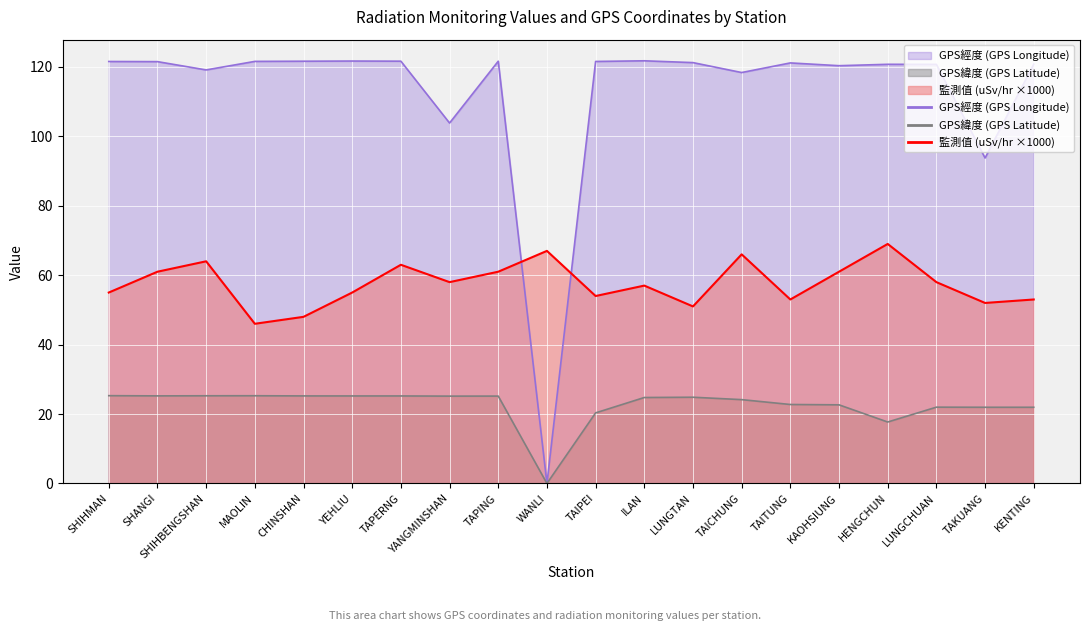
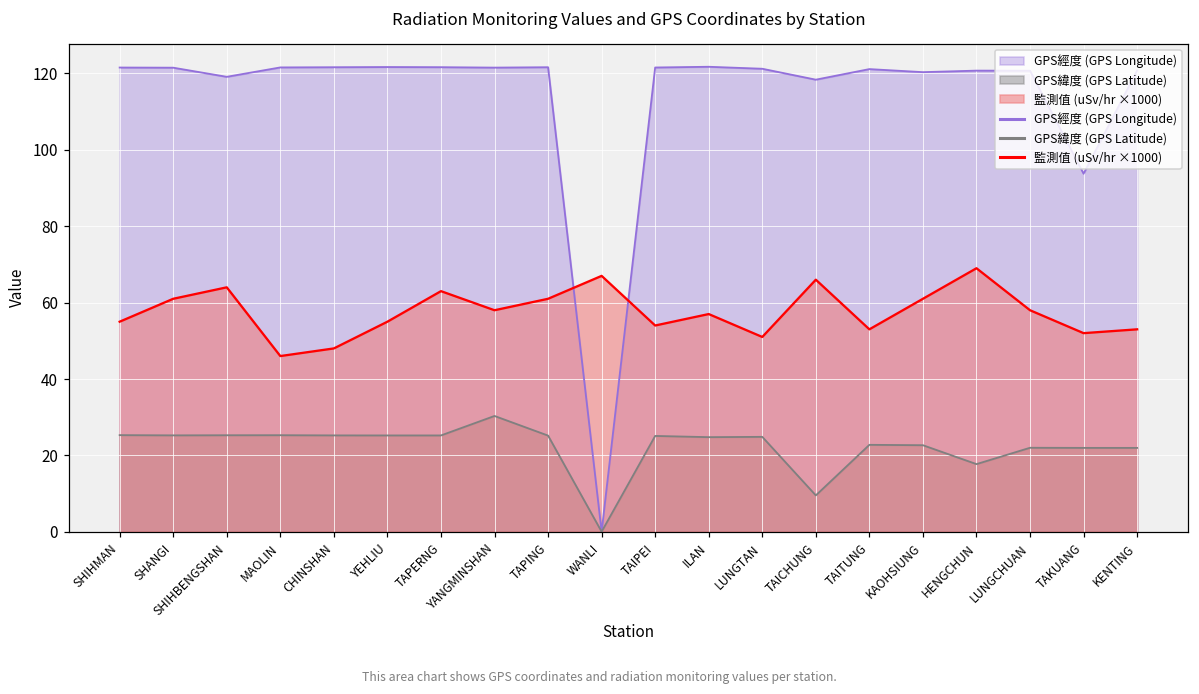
  {
    "GPS經度 (GPS Longitude)": {
      "SHIHMAN": 122,
      "SHANGI": 122,
      "SHIHBENGSHAN": 119,
      "MAOLIN": 122,
      "CHINSHAN": 122,
      "YEHLIU": 122,
      "TAPERNG": 122,
-     "YANGMINSHAN": 104,
+     "YANGMINSHAN": 122,
      "TAPING": 122,
      "TAIPEI": 122,
      "ILAN": 122,
      "LUNGTAN": 121,
      "TAICHUNG": 118,
      "TAITUNG": 121,
      "KAOHSIUNG": 120,
      "HENGCHUN": 121,
      "TAKUANG": 94
    },
    "GPS緯度 (GPS Latitude)": {
      "SHIHMAN": 25,
      "SHANGI": 25,
      "SHIHBENGSHAN": 25,
      "MAOLIN": 25,
      "CHINSHAN": 25,
      "YEHLIU": 25,
      "TAPERNG": 25,
-     "YANGMINSHAN": 25,
+     "YANGMINSHAN": 30,
      "TAPING": 25,
-     "TAIPEI": 20,
+     "TAIPEI": 25,
      "ILAN": 25,
      "LUNGTAN": 25,
-     "TAICHUNG": 24,
+     "TAICHUNG": 10,
      "TAITUNG": 23,
      "KAOHSIUNG": 23,
      "HENGCHUN": 18,
      "LUNGCHUAN": 22,
      "TAKUANG": 22,
      "KENTING": 22
    }
  }
